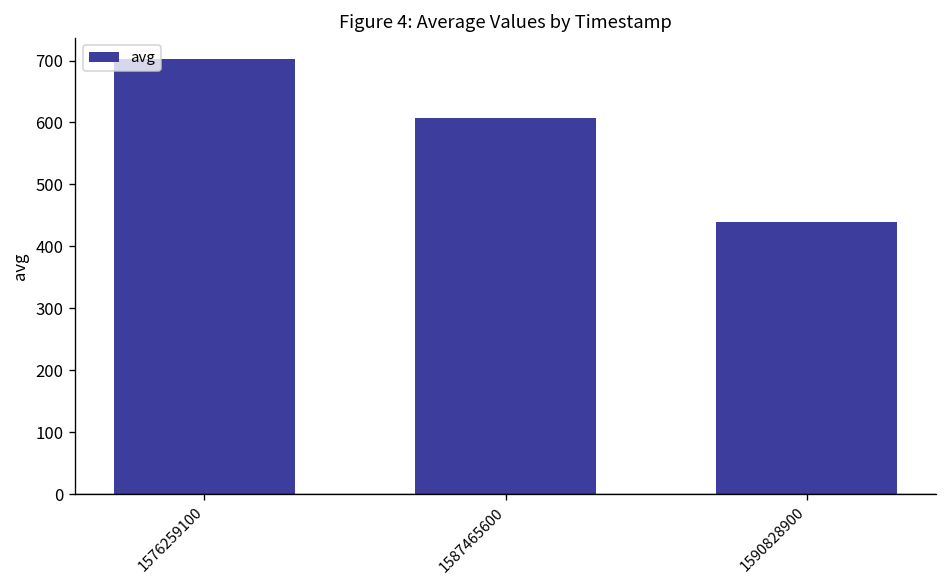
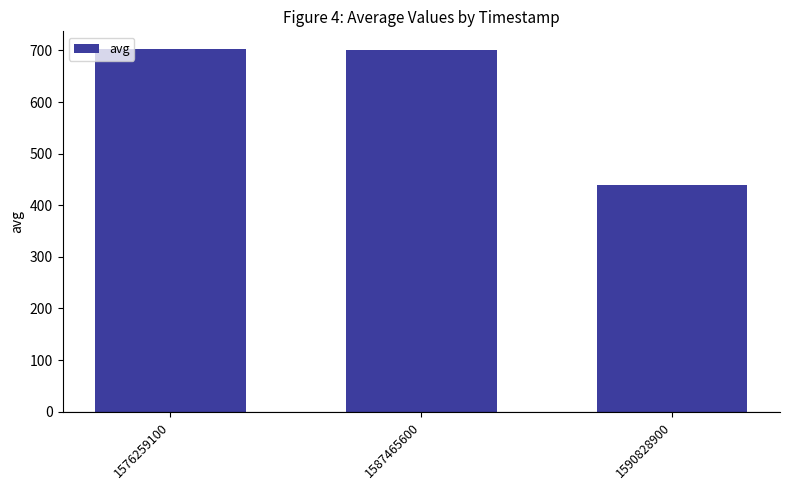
  {
    "1576259100": 700,
-   "1587465600": 610,
+   "1587465600": 700,
    "1590828900": 440
  }
